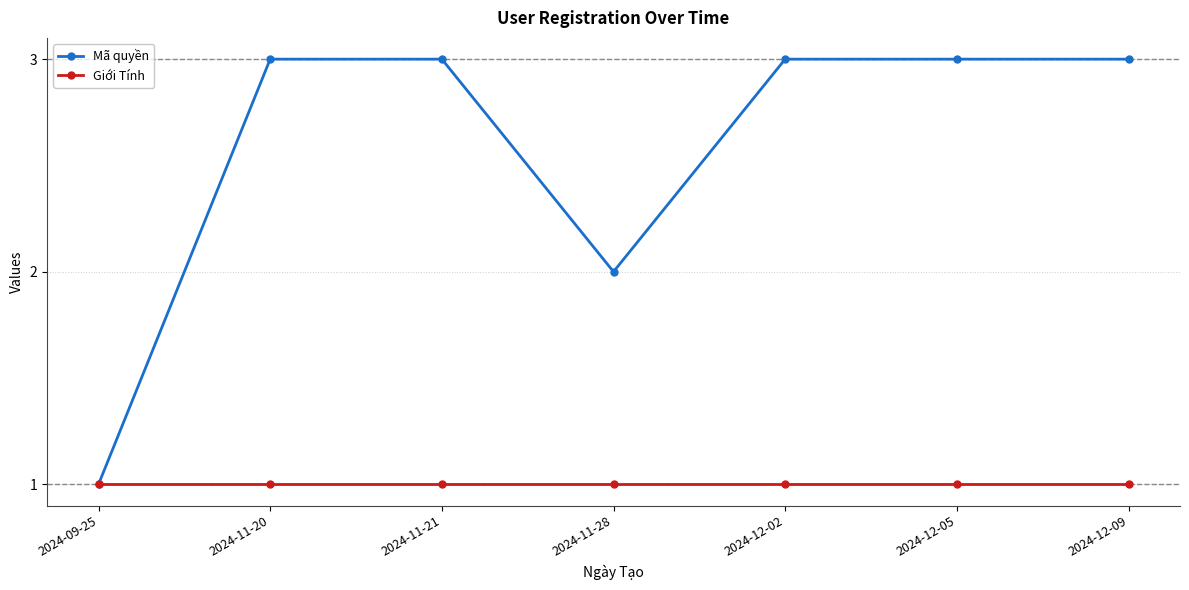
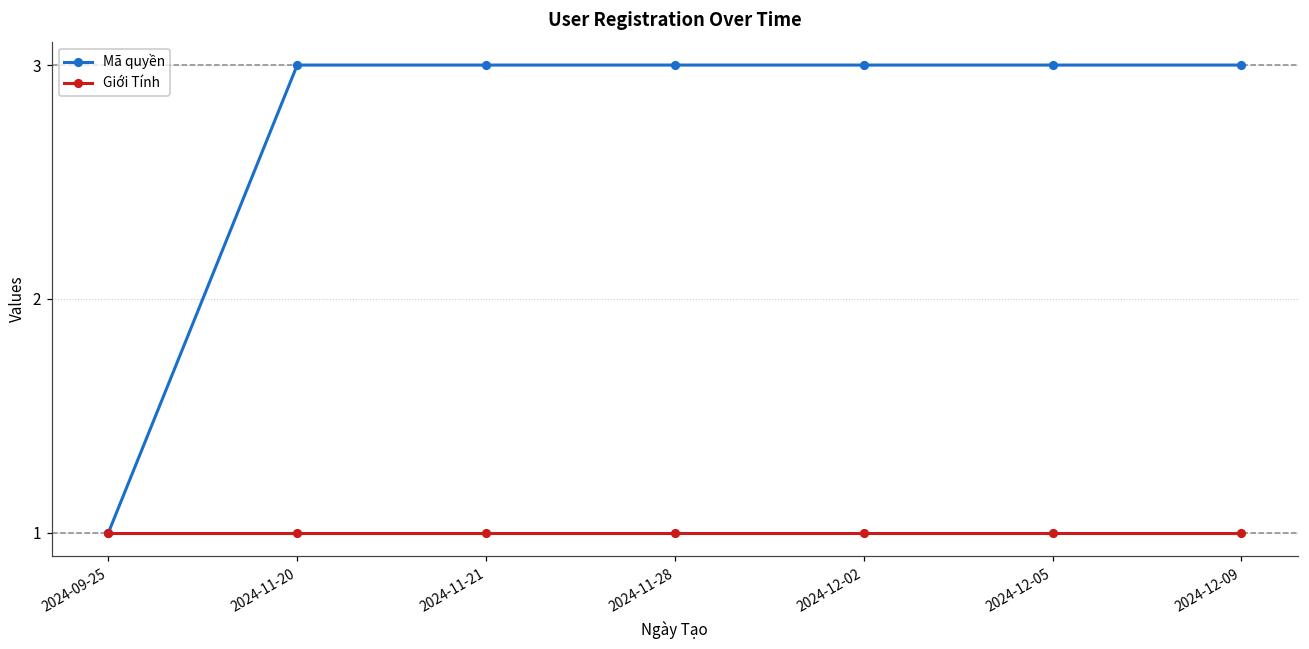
  {
    "Mã quyền": {
      "2024-11-20": 3,
      "2024-11-21": 3,
-     "2024-11-28": 2,
+     "2024-11-28": 3,
      "2024-12-02": 3,
      "2024-12-05": 3,
      "2024-12-09": 3
    },
    "Giới Tính": {
      "2024-11-20": 1,
      "2024-11-21": 1,
      "2024-11-28": 1,
      "2024-12-02": 1,
      "2024-12-05": 1,
      "2024-12-09": 1
    }
  }
